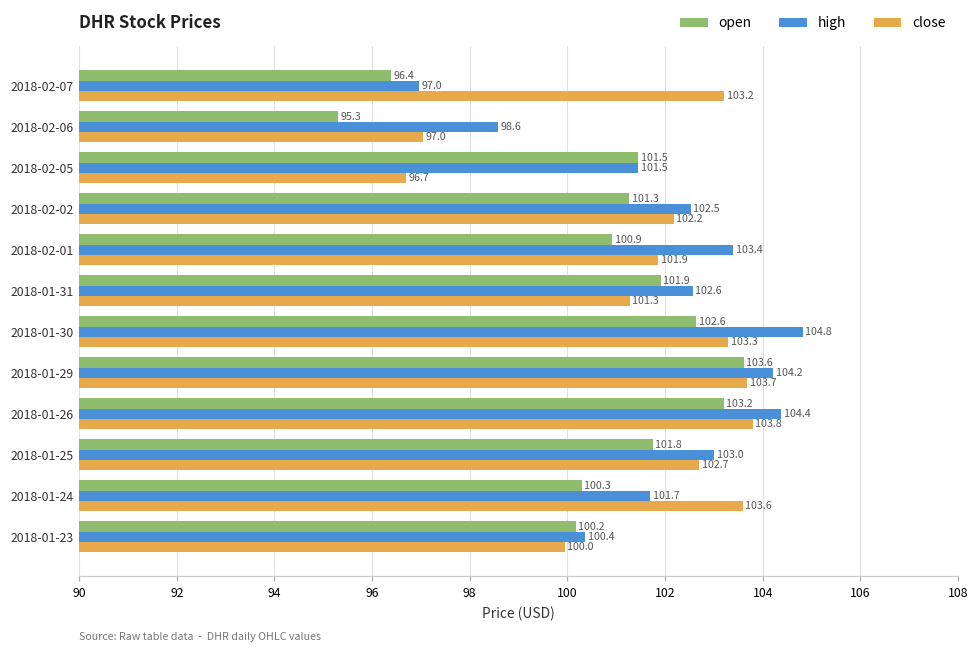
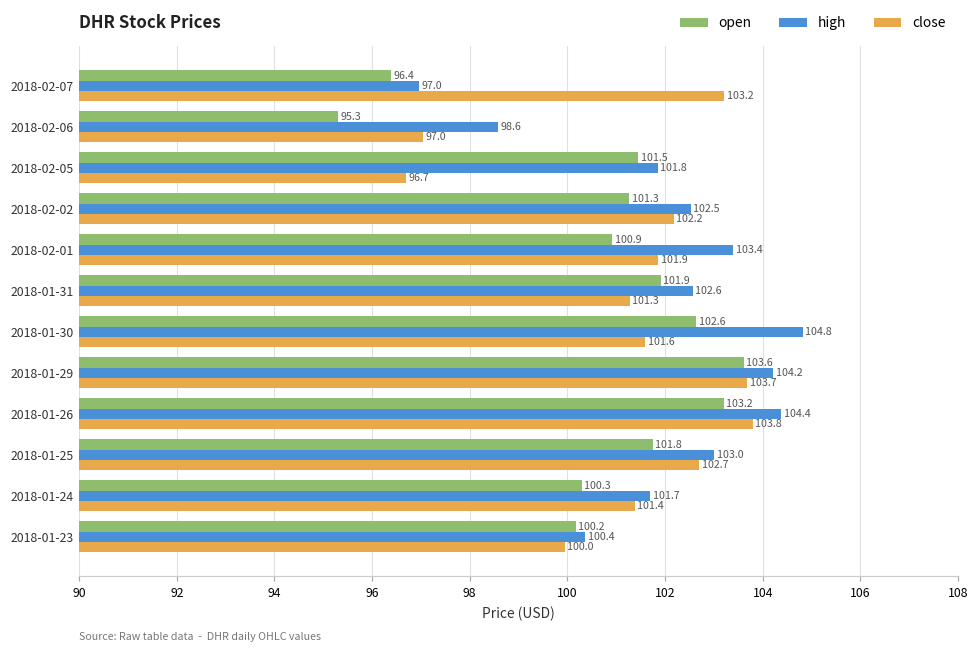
  {
    "open": {
      "2018-02-07": 96.4,
      "2018-02-06": 95.3,
      "2018-02-05": 101.5,
      "2018-02-02": 101.3,
      "2018-02-01": 100.9,
      "2018-01-31": 101.9,
      "2018-01-30": 102.6,
      "2018-01-29": 103.6,
      "2018-01-26": 103.2,
      "2018-01-25": 101.8,
      "2018-01-24": 100.3,
      "2018-01-23": 100.2
    },
    "high": {
      "2018-02-07": 97.0,
      "2018-02-06": 98.6,
-     "2018-02-05": 101.5,
+     "2018-02-05": 101.8,
      "2018-02-02": 102.5,
      "2018-02-01": 103.4,
      "2018-01-31": 102.6,
      "2018-01-30": 104.8,
      "2018-01-29": 104.2,
      "2018-01-26": 104.4,
      "2018-01-25": 103.0,
      "2018-01-24": 101.7,
      "2018-01-23": 100.4
    },
    "close": {
      "2018-02-07": 103.2,
      "2018-02-06": 97.0,
      "2018-02-05": 96.7,
      "2018-02-02": 102.2,
      "2018-02-01": 101.9,
      "2018-01-31": 101.3,
-     "2018-01-30": 103.3,
+     "2018-01-30": 101.6,
      "2018-01-29": 103.7,
      "2018-01-26": 103.8,
      "2018-01-25": 102.7,
-     "2018-01-24": 103.6,
+     "2018-01-24": 101.4,
      "2018-01-23": 100.0
    }
  }
